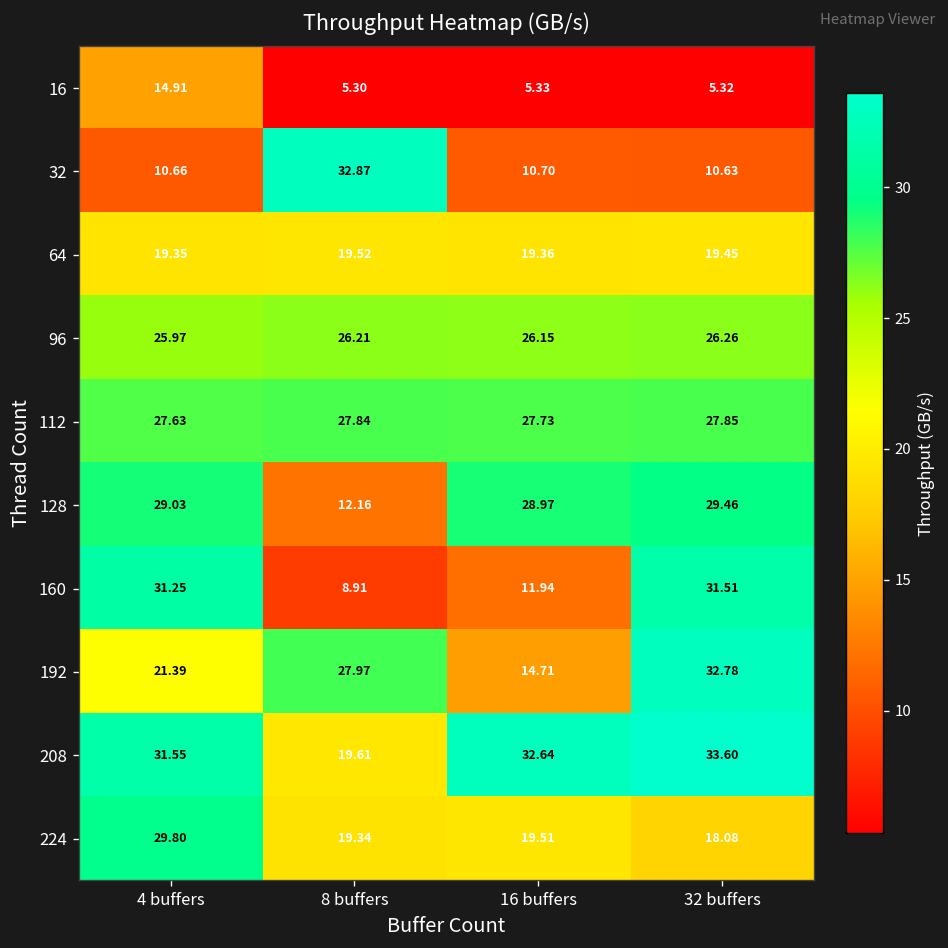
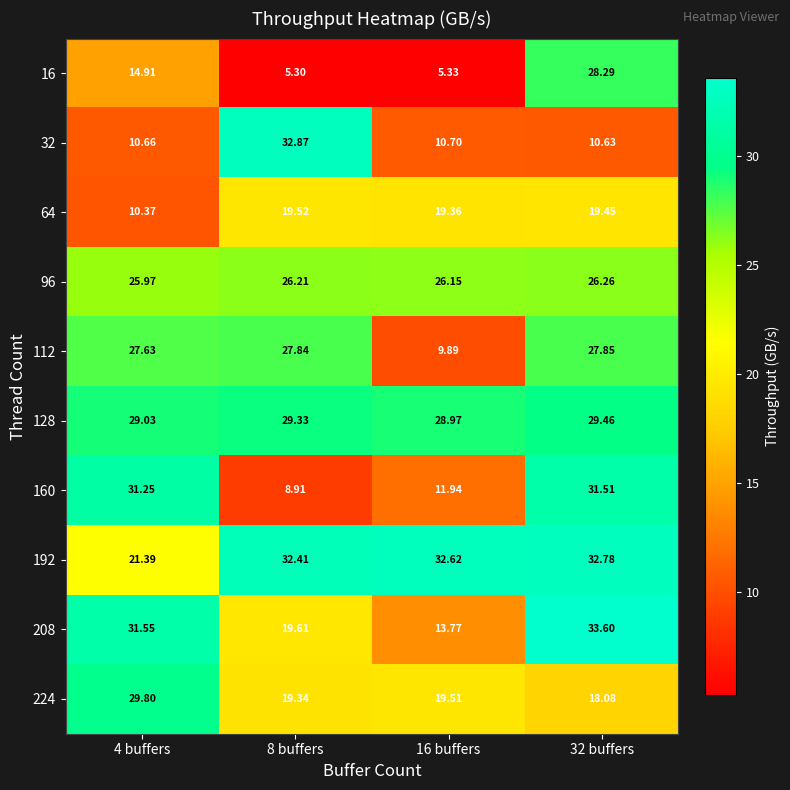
  {
    "16": {
      "4 buffers": 14.91,
      "8 buffers": 5.30,
      "16 buffers": 5.33,
-     "32 buffers": 5.32
+     "32 buffers": 28.29
    },
    "32": {
      "4 buffers": 10.66,
      "8 buffers": 32.87,
      "16 buffers": 10.70,
      "32 buffers": 10.63
    },
    "64": {
-     "4 buffers": 19.35,
+     "4 buffers": 10.37,
      "8 buffers": 19.52,
      "16 buffers": 19.36,
      "32 buffers": 19.45
    },
    "96": {
      "4 buffers": 25.97,
      "8 buffers": 26.21,
      "16 buffers": 26.15,
      "32 buffers": 26.26
    },
    "112": {
      "4 buffers": 27.63,
      "8 buffers": 27.84,
-     "16 buffers": 27.73,
+     "16 buffers": 9.89,
      "32 buffers": 27.85
    },
    "128": {
      "4 buffers": 29.03,
-     "8 buffers": 12.16,
+     "8 buffers": 29.33,
      "16 buffers": 28.97,
      "32 buffers": 29.46
    },
    "160": {
      "4 buffers": 31.25,
      "8 buffers": 8.91,
      "16 buffers": 11.94,
      "32 buffers": 31.51
    },
    "192": {
      "4 buffers": 21.39,
-     "8 buffers": 27.97,
-     "16 buffers": 14.71,
+     "8 buffers": 32.41,
+     "16 buffers": 32.62,
      "32 buffers": 32.78
    },
    "208": {
      "4 buffers": 31.55,
      "8 buffers": 19.61,
-     "16 buffers": 32.64,
+     "16 buffers": 13.77,
      "32 buffers": 33.60
    },
    "224": {
      "4 buffers": 29.80,
      "8 buffers": 19.34,
      "16 buffers": 19.51,
      "32 buffers": 18.08
    }
  }
